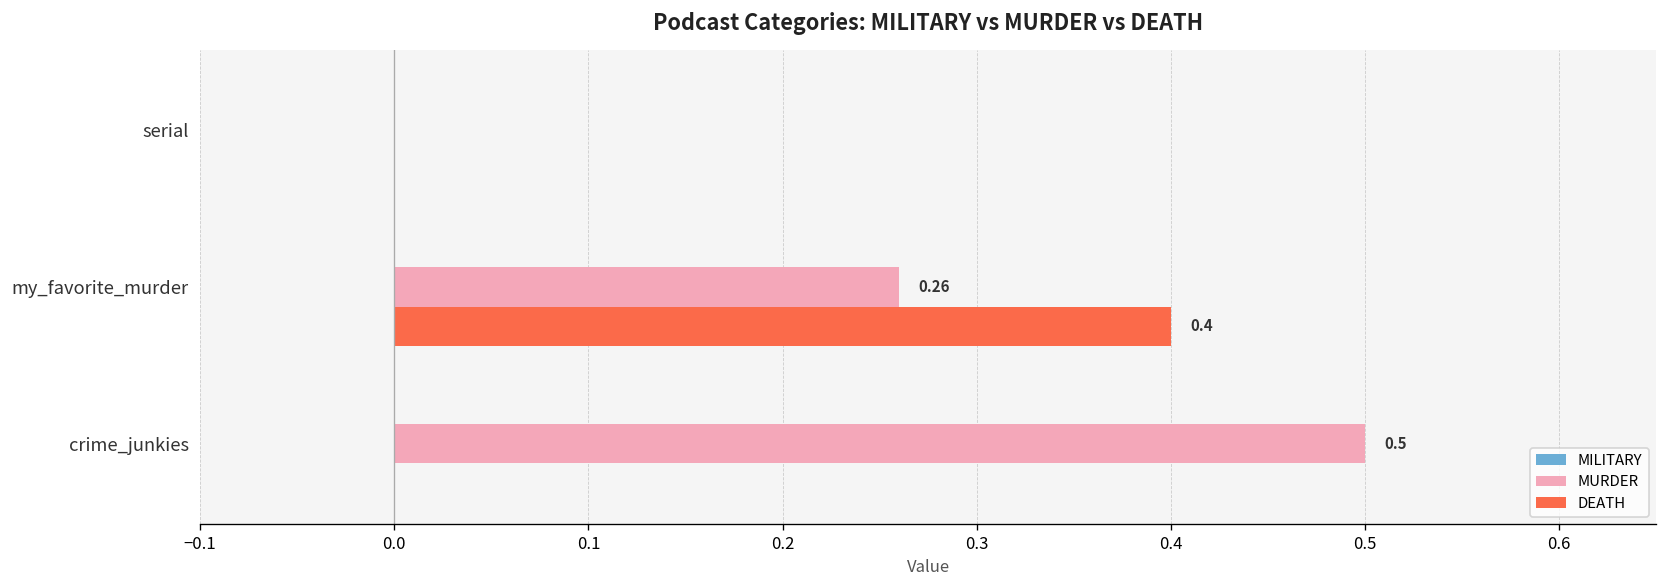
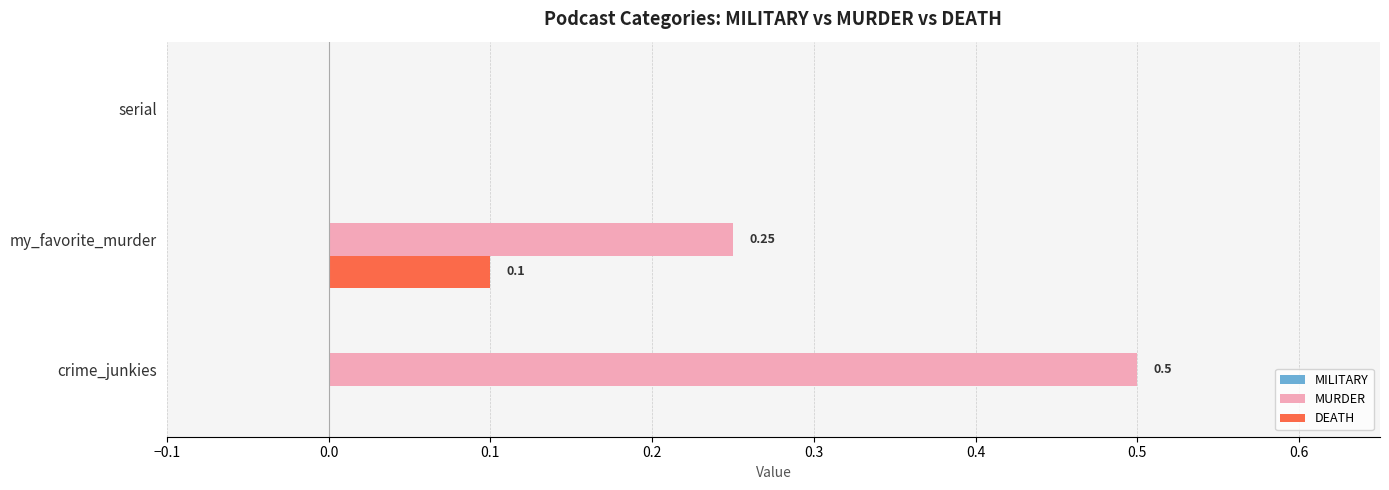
  {
    "MILITARY": {
      "serial": 0.000,
      "my_favorite_murder": 0.000,
      "crime_junkies": 0.000
    },
    "MURDER": {
-     "my_favorite_murder": 0.26,
+     "my_favorite_murder": 0.25,
      "crime_junkies": 0.5
    },
    "DEATH": {
-     "my_favorite_murder": 0.4
+     "my_favorite_murder": 0.1
    }
  }
